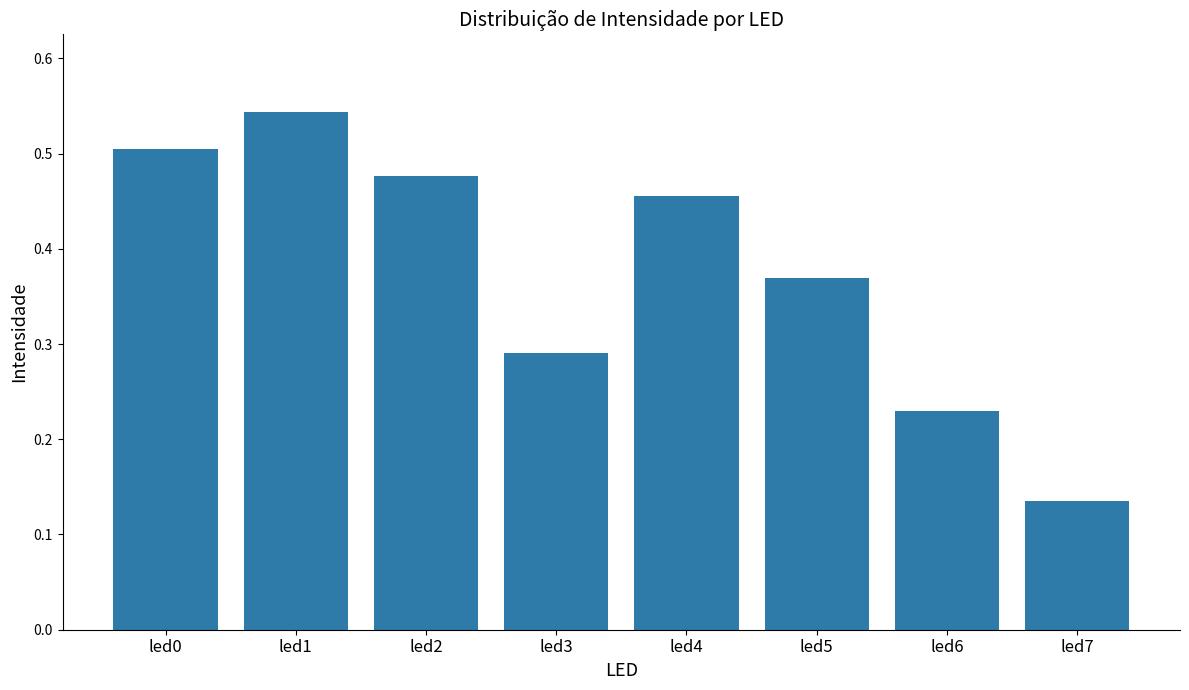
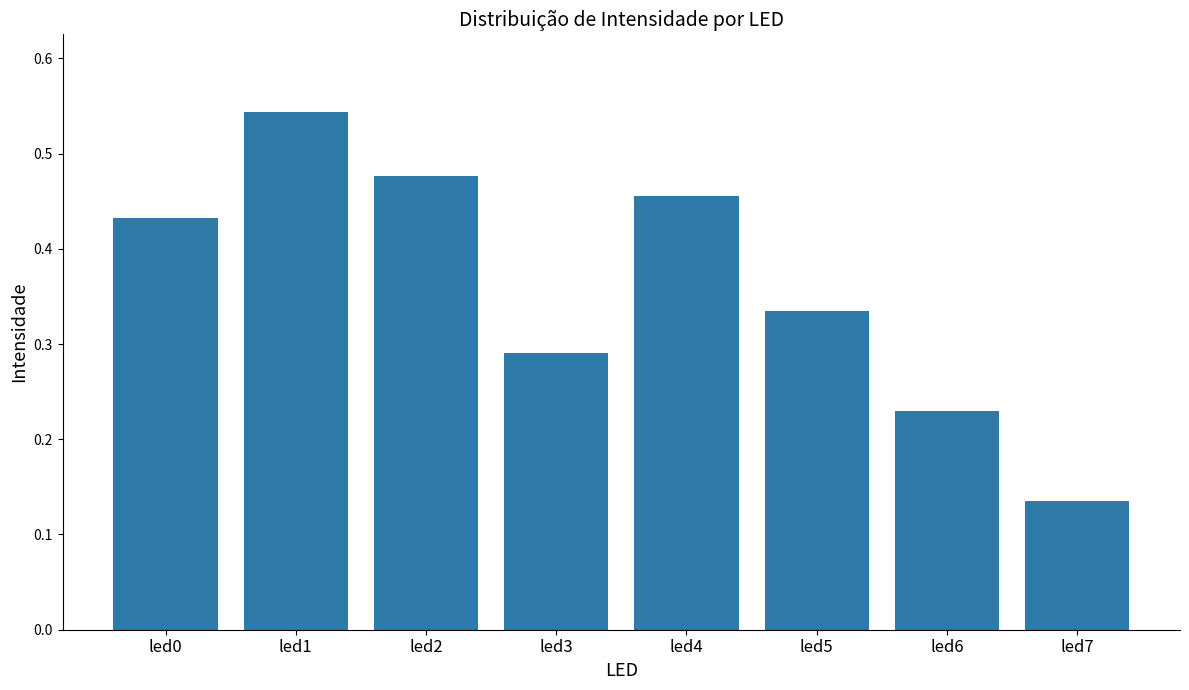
  {
-   "led0": 0.50,
+   "led0": 0.43,
    "led1": 0.54,
    "led2": 0.48,
    "led3": 0.29,
    "led4": 0.46,
-   "led5": 0.37,
+   "led5": 0.34,
    "led6": 0.23,
    "led7": 0.14
  }
